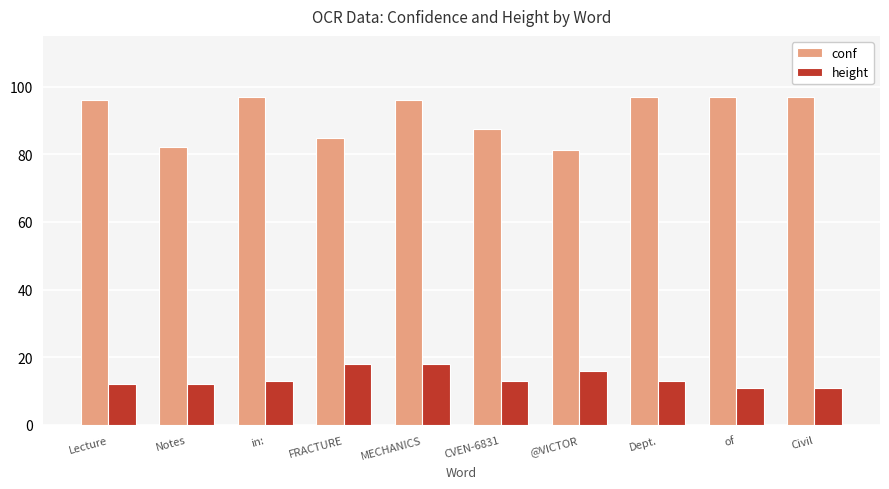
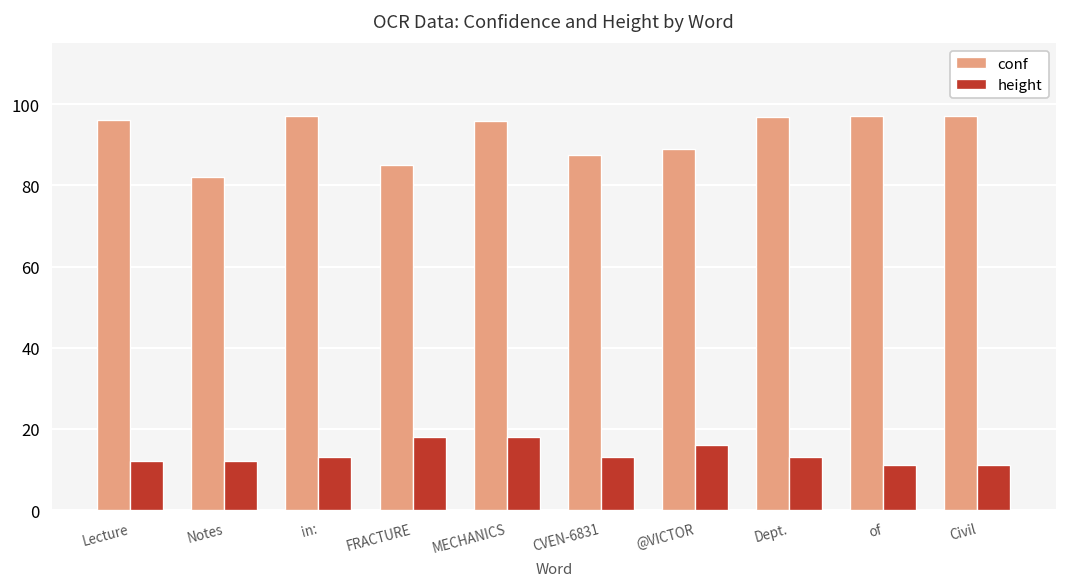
  {
    "conf": {
      "Lecture": 96,
      "Notes": 82,
      "in:": 97,
      "FRACTURE": 85,
      "MECHANICS": 96,
      "CVEN-6831": 87,
-     "@VICTOR": 81,
+     "@VICTOR": 89,
      "Dept.": 97,
      "of": 97,
      "Civil": 97
    },
    "height": {
      "Lecture": 12,
      "Notes": 12,
      "in:": 13,
      "FRACTURE": 18,
      "MECHANICS": 18,
      "CVEN-6831": 13,
      "@VICTOR": 16,
      "Dept.": 13,
      "of": 11,
      "Civil": 11
    }
  }
